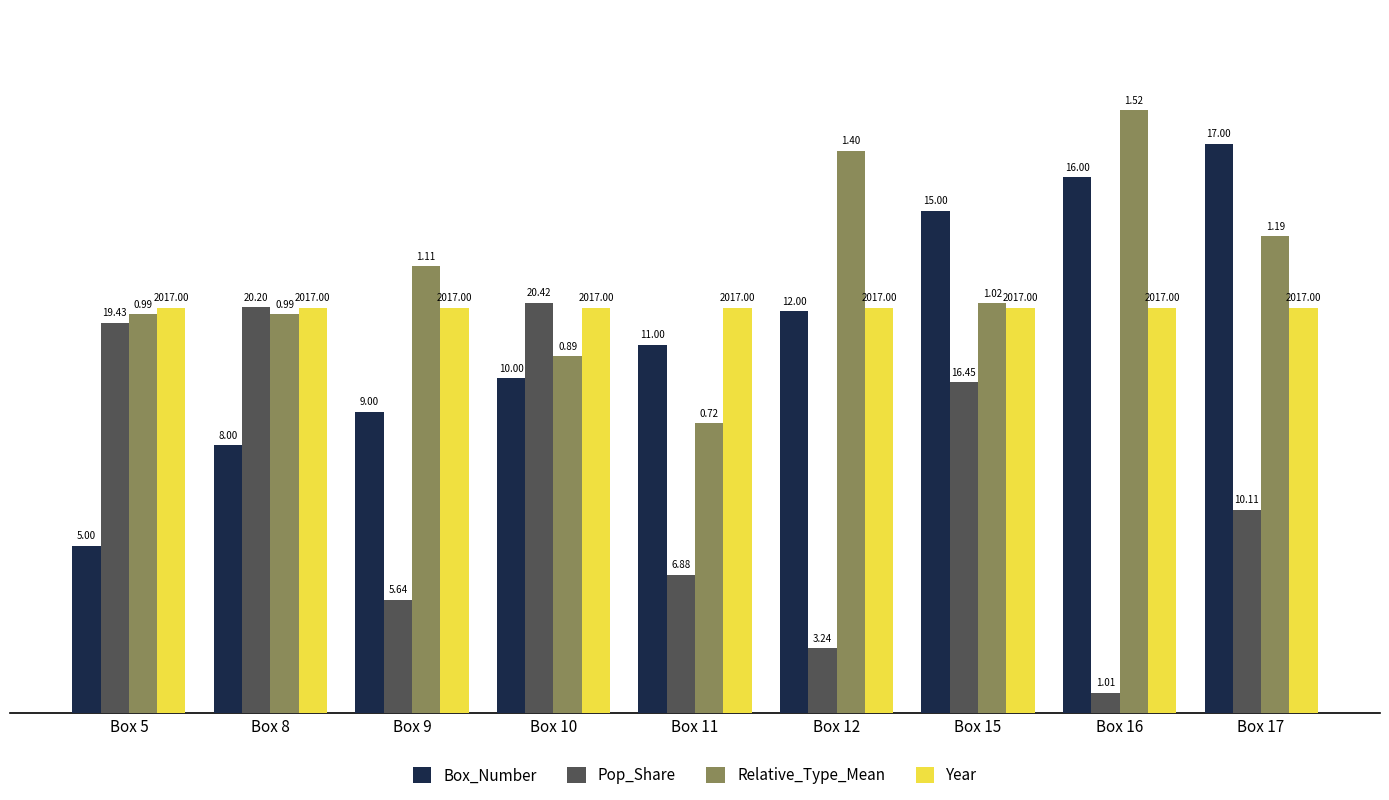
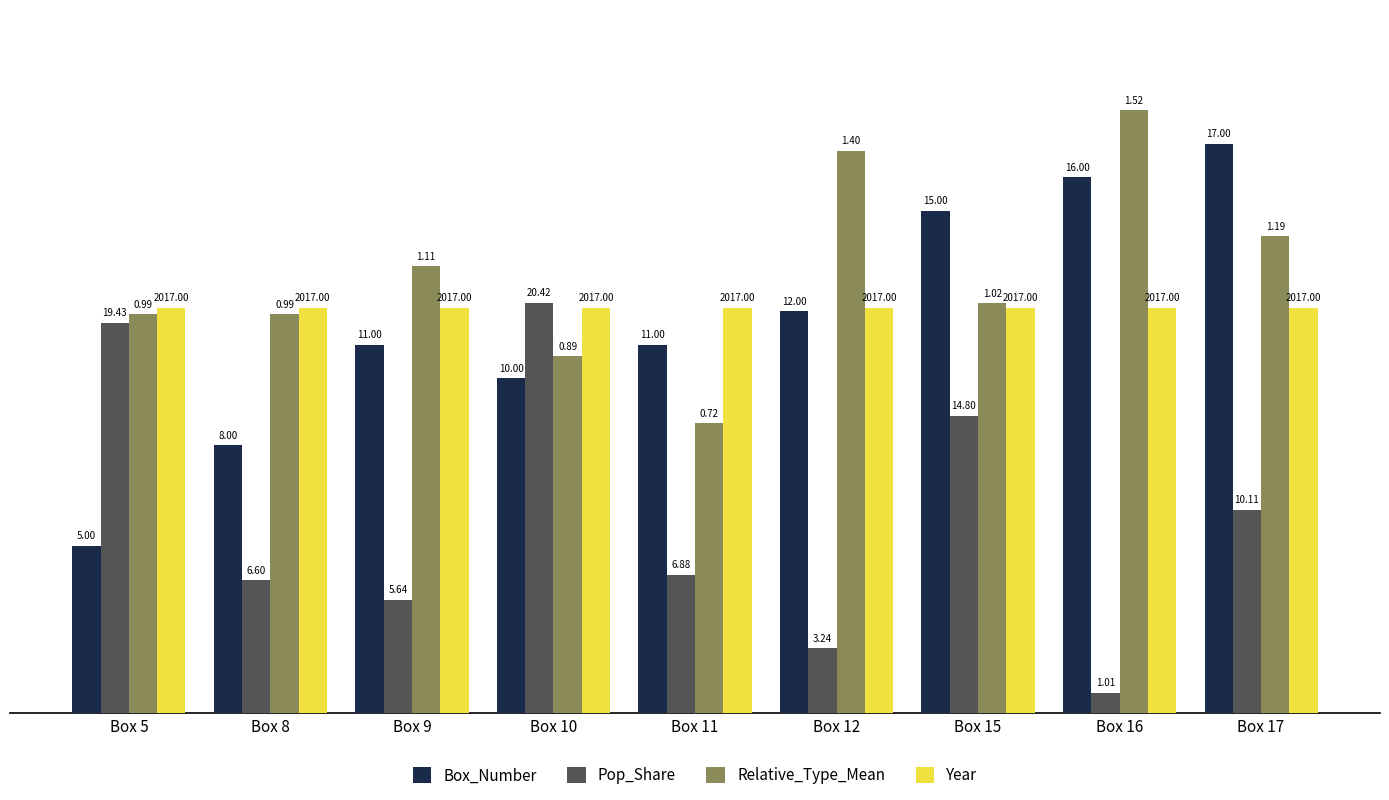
  {
    "Box_Number": {
-     "Box 9": 9.00
+     "Box 9": 11.00
    },
    "Pop_Share": {
-     "Box 8": 20.20,
-     "Box 15": 16.45
+     "Box 8": 6.60,
+     "Box 15": 14.80
    }
  }
